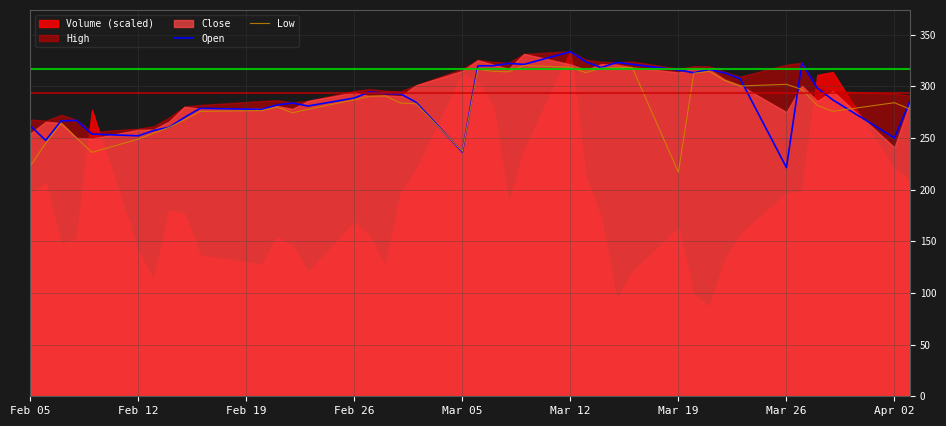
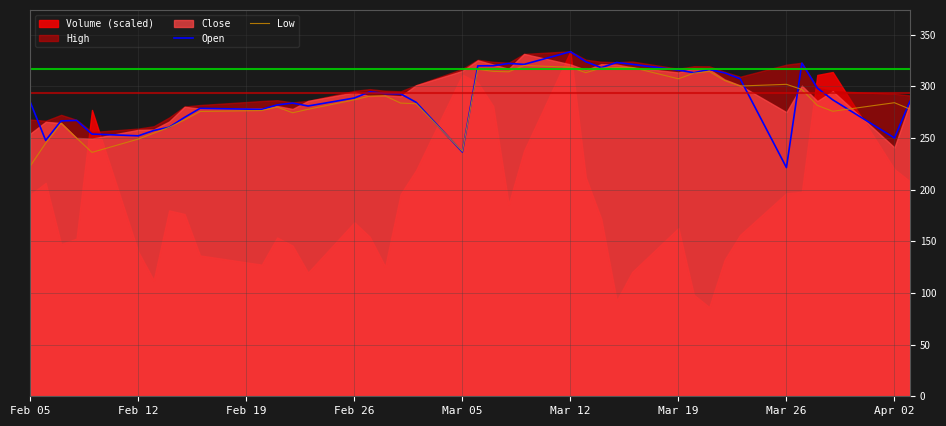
  {
    "Open": {
-     "Feb 05": 262,
+     "Feb 05": 285,
      "Feb 12": 252,
      "Mar 26": 221,
      "Apr 02": 250
    },
    "Low": {
      "Feb 05": 223,
      "Feb 12": 249,
      "Mar 12": 319,
-     "Mar 19": 217,
+     "Mar 19": 307,
      "Mar 26": 302,
      "Apr 02": 284
    },
    "Close": {
      "Feb 05": 254,
      "Mar 12": 321,
      "Mar 26": 275,
      "Apr 02": 241
    }
  }
